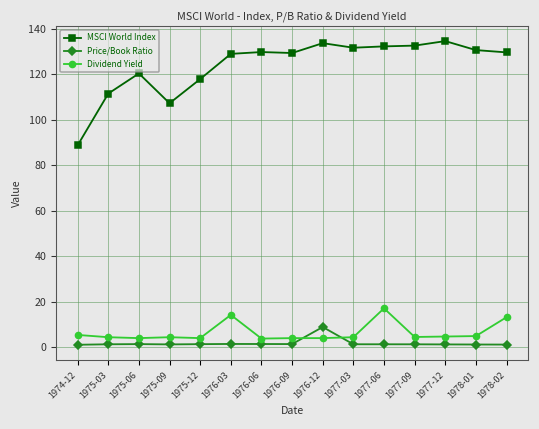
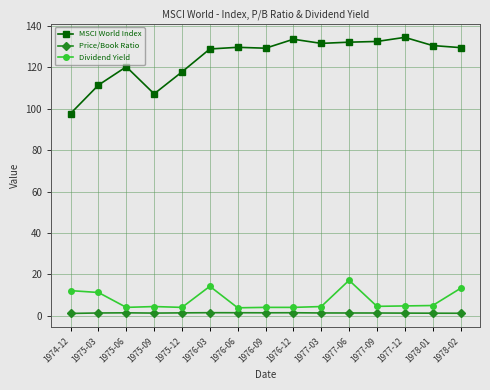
  {
    "MSCI World Index": {
-     "1974-12": 89,
+     "1974-12": 98,
      "1975-03": 111,
      "1975-06": 120,
      "1975-09": 107,
      "1975-12": 118,
      "1976-03": 129,
      "1976-06": 130,
      "1976-09": 129,
      "1976-12": 134,
      "1977-03": 132,
      "1977-06": 132,
      "1977-09": 133,
      "1977-12": 135,
      "1978-01": 131,
      "1978-02": 130
    },
    "Price/Book Ratio": {
      "1974-12": 1,
      "1975-03": 1,
      "1975-06": 1,
      "1975-09": 1,
      "1975-12": 1,
      "1976-03": 1,
      "1976-06": 1,
      "1976-09": 1,
-     "1976-12": 9,
+     "1976-12": 1,
      "1977-03": 1,
      "1977-06": 1,
      "1977-09": 1,
      "1977-12": 1,
      "1978-01": 1,
      "1978-02": 1
    },
    "Dividend Yield": {
-     "1974-12": 5,
-     "1975-03": 4,
+     "1974-12": 12,
+     "1975-03": 11,
      "1975-06": 4,
      "1975-09": 4,
      "1975-12": 4,
      "1976-03": 14,
      "1976-06": 4,
      "1976-09": 4,
      "1976-12": 4,
      "1977-03": 4,
      "1977-06": 17,
      "1977-09": 5,
      "1977-12": 5,
      "1978-01": 5,
      "1978-02": 13
    }
  }
